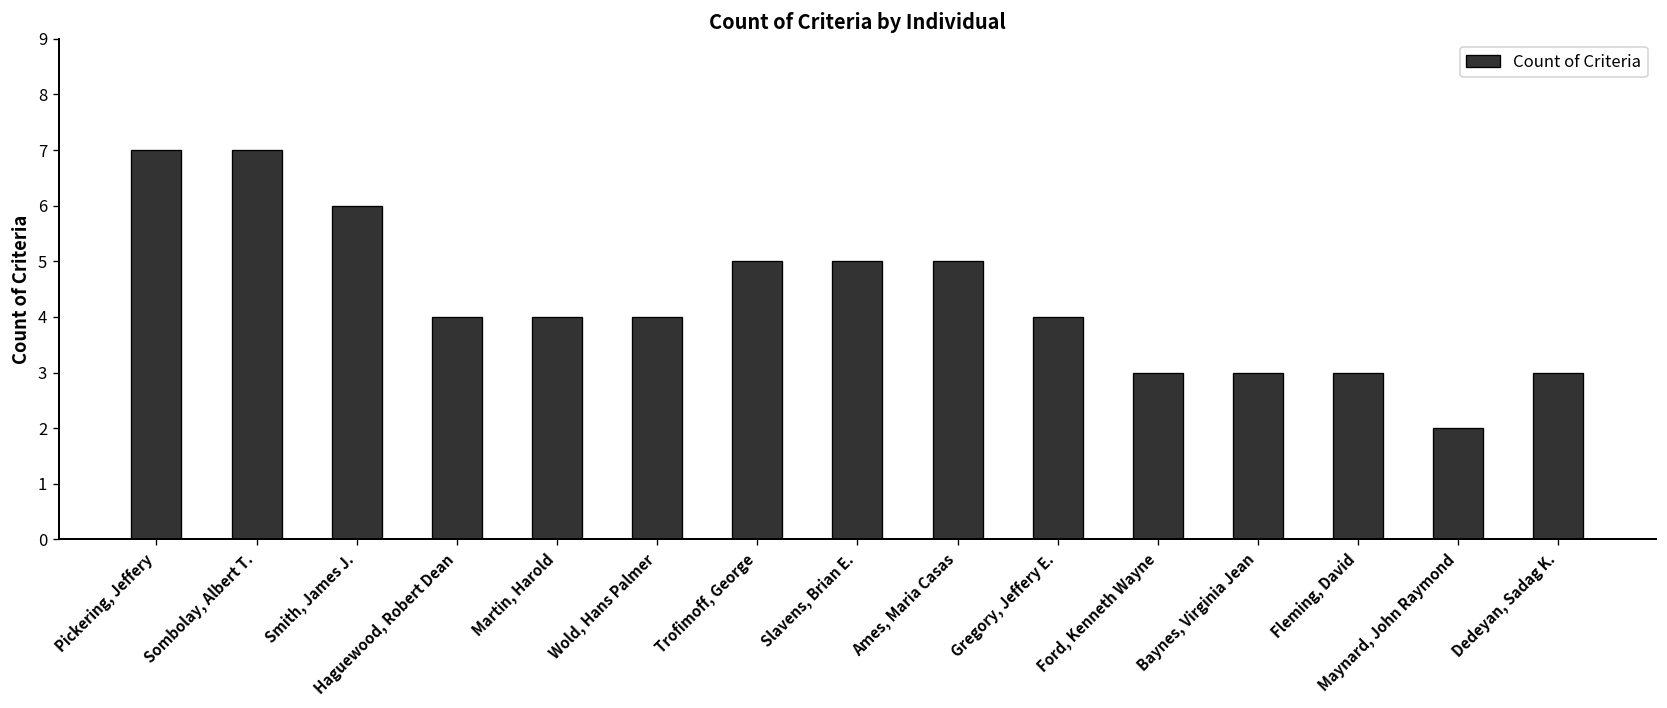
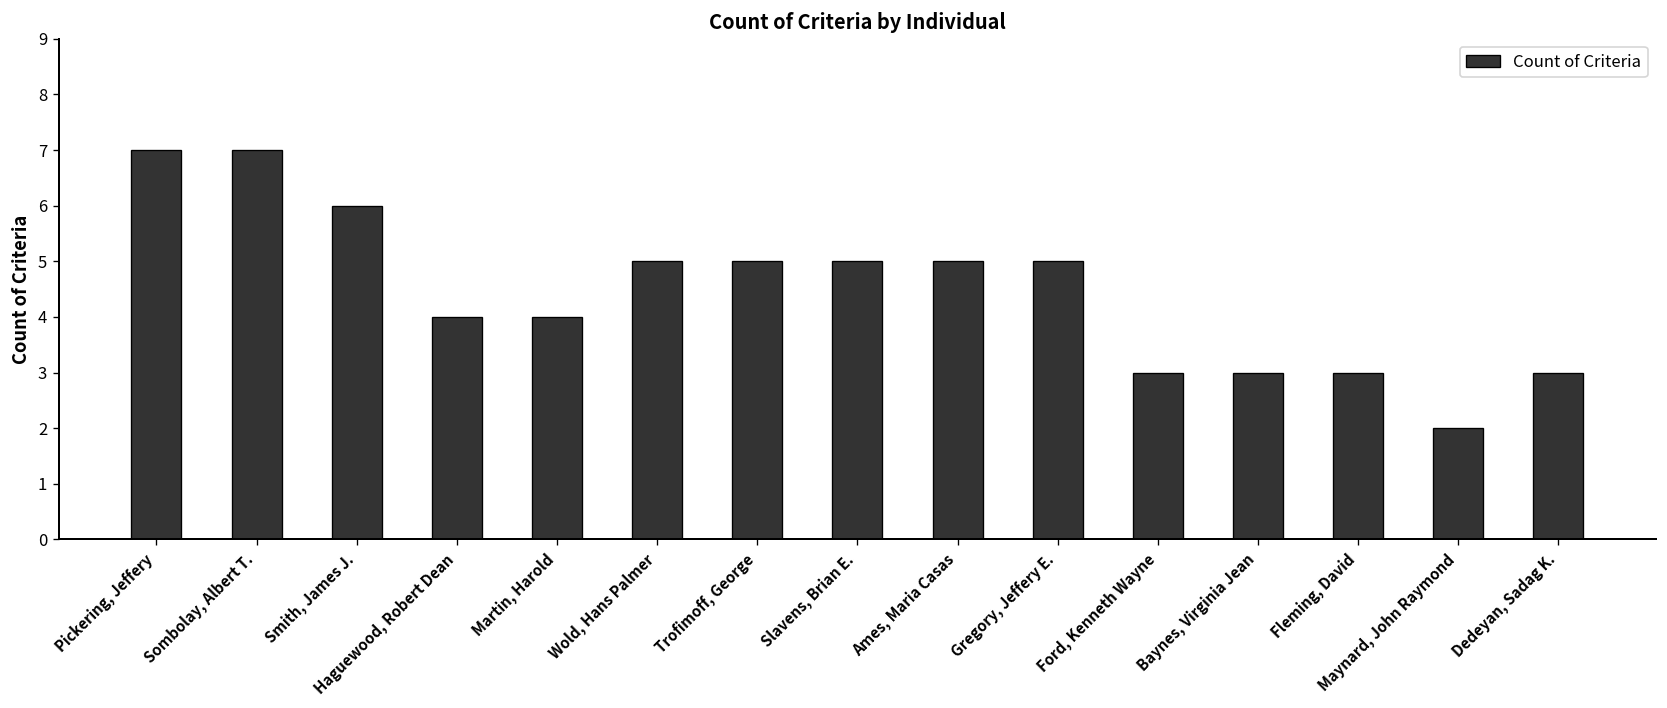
  {
    "Pickering, Jeffery": 7,
    "Sombolay, Albert T.": 7,
    "Smith, James J.": 6,
    "Haguewood, Robert Dean": 4,
    "Martin, Harold": 4,
-   "Wold, Hans Palmer": 4,
+   "Wold, Hans Palmer": 5,
    "Trofimoff, George": 5,
    "Slavens, Brian E.": 5,
    "Ames, Maria Casas": 5,
-   "Gregory, Jeffery E.": 4,
+   "Gregory, Jeffery E.": 5,
    "Ford, Kenneth Wayne": 3,
    "Baynes, Virginia Jean": 3,
    "Fleming, David": 3,
    "Maynard, John Raymond": 2,
    "Dedeyan, Sadag K.": 3
  }
